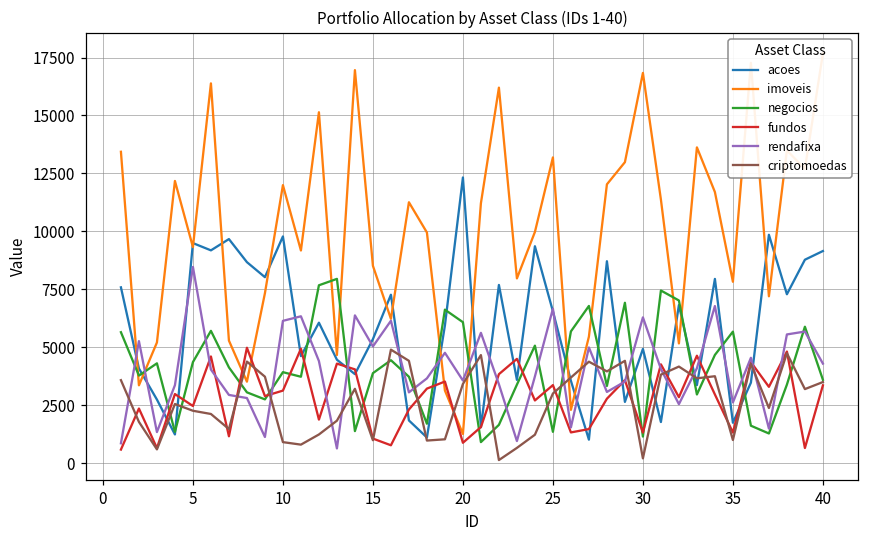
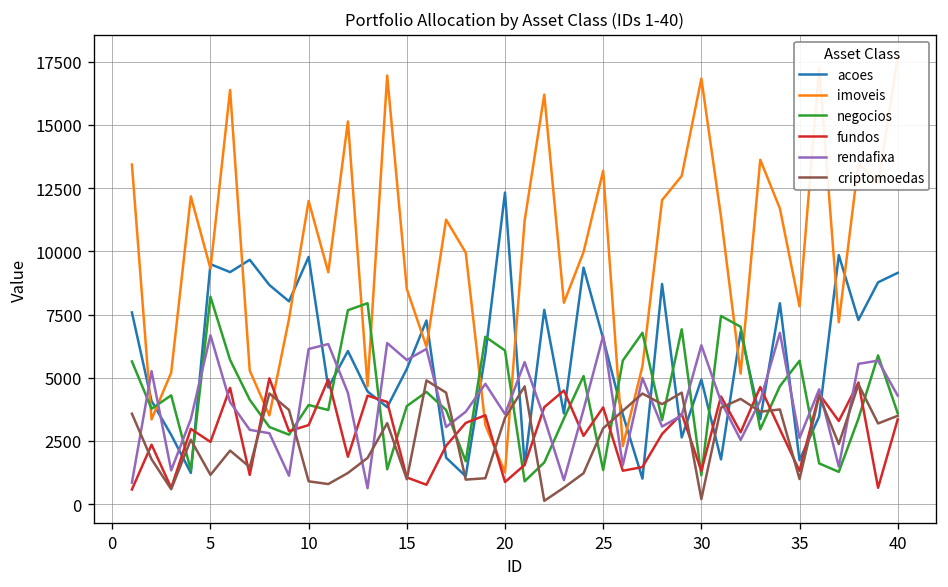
  {
    "acoes": {
      "5": 9500,
      "10": 9800,
      "15": 5300,
      "20": 12300,
      "30": 4900,
      "35": 1700,
      "40": 9100
    },
    "imoveis": {
      "5": 9300,
      "10": 12000,
      "15": 8500,
      "20": 1300,
      "25": 13200,
      "30": 16800,
      "35": 7800
    },
    "negocios": {
-     "5": 4400,
+     "5": 8200,
      "10": 3900,
      "15": 3900,
      "20": 6100,
      "25": 1300,
      "30": 1100,
      "35": 5700
    },
    "fundos": {
      "5": 2500,
      "10": 3100,
      "20": 900,
-     "25": 3400,
+     "25": 3800,
      "30": 1300,
      "35": 1300,
      "40": 3400
    },
    "rendafixa": {
-     "5": 8500,
+     "5": 6700,
      "10": 6100,
-     "15": 5000,
+     "15": 5700,
      "20": 3600,
      "30": 6300,
      "35": 2600,
      "40": 4300
    },
    "criptomoedas": {
-     "5": 2300,
+     "5": 1200,
      "10": 900,
      "20": 3400,
      "25": 3000,
      "30": 200,
      "35": 1000
    }
  }
